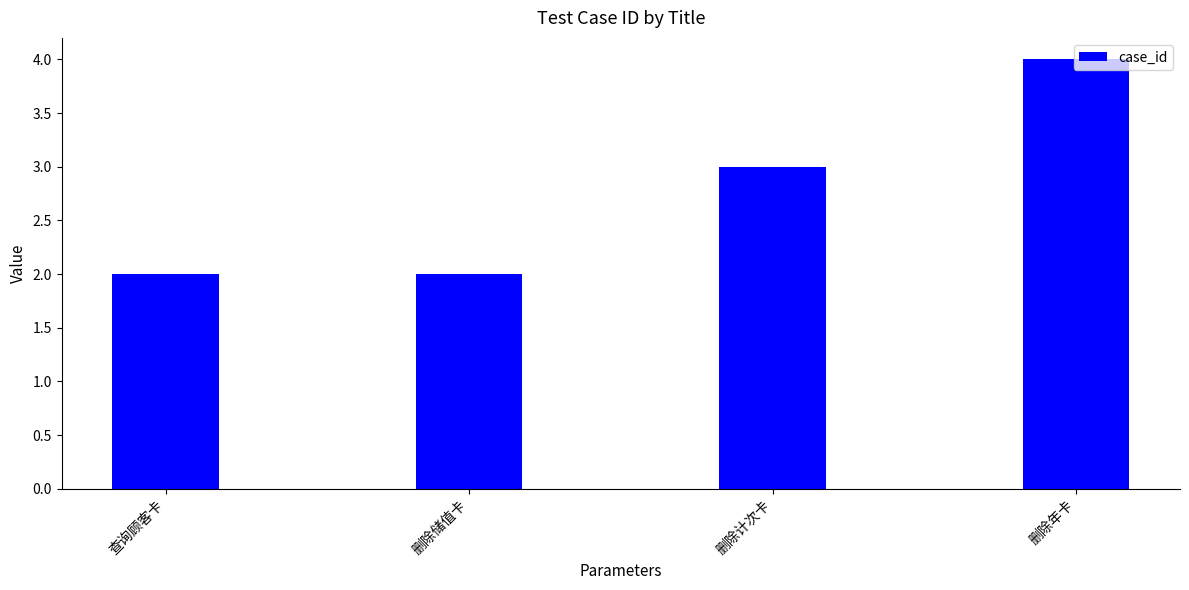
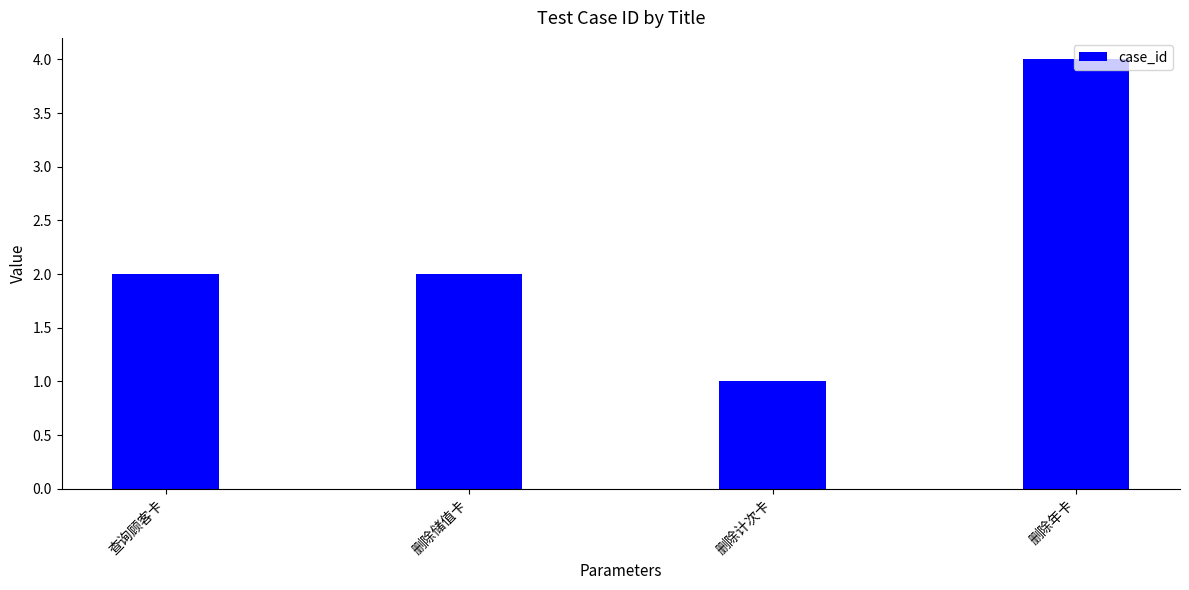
  {
    "查询顾客卡": 2,
    "删除储值卡": 2,
-   "删除计次卡": 3
+   "删除计次卡": 1
  }
